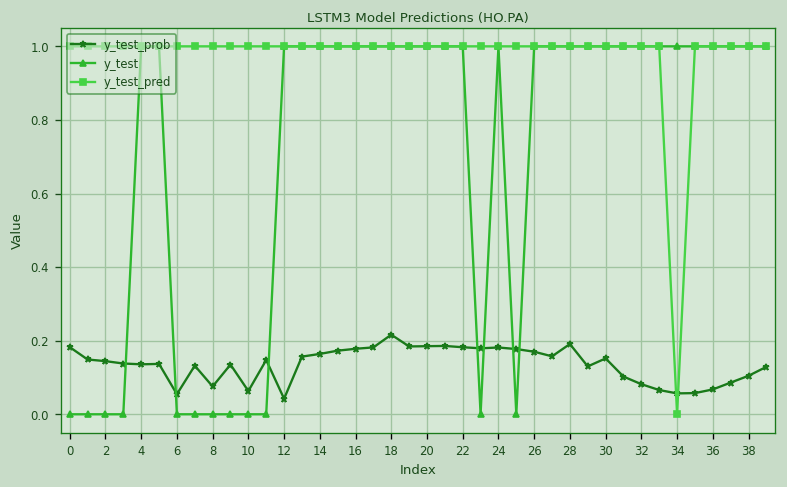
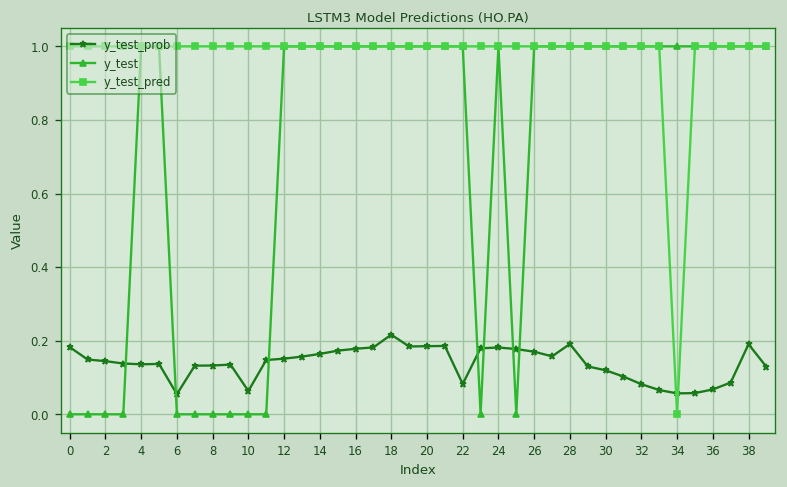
  {
    "y_test_prob": {
      "0": 0.18,
      "2": 0.14,
      "4": 0.14,
      "6": 0.05,
-     "8": 0.08,
+     "8": 0.13,
      "10": 0.06,
-     "12": 0.04,
+     "12": 0.15,
      "14": 0.16,
      "16": 0.18,
      "18": 0.22,
      "20": 0.19,
-     "22": 0.18,
+     "22": 0.08,
      "24": 0.18,
      "26": 0.17,
      "28": 0.19,
-     "30": 0.15,
+     "30": 0.12,
      "32": 0.08,
      "34": 0.06,
      "36": 0.07,
-     "38": 0.10
+     "38": 0.19
    }
  }
